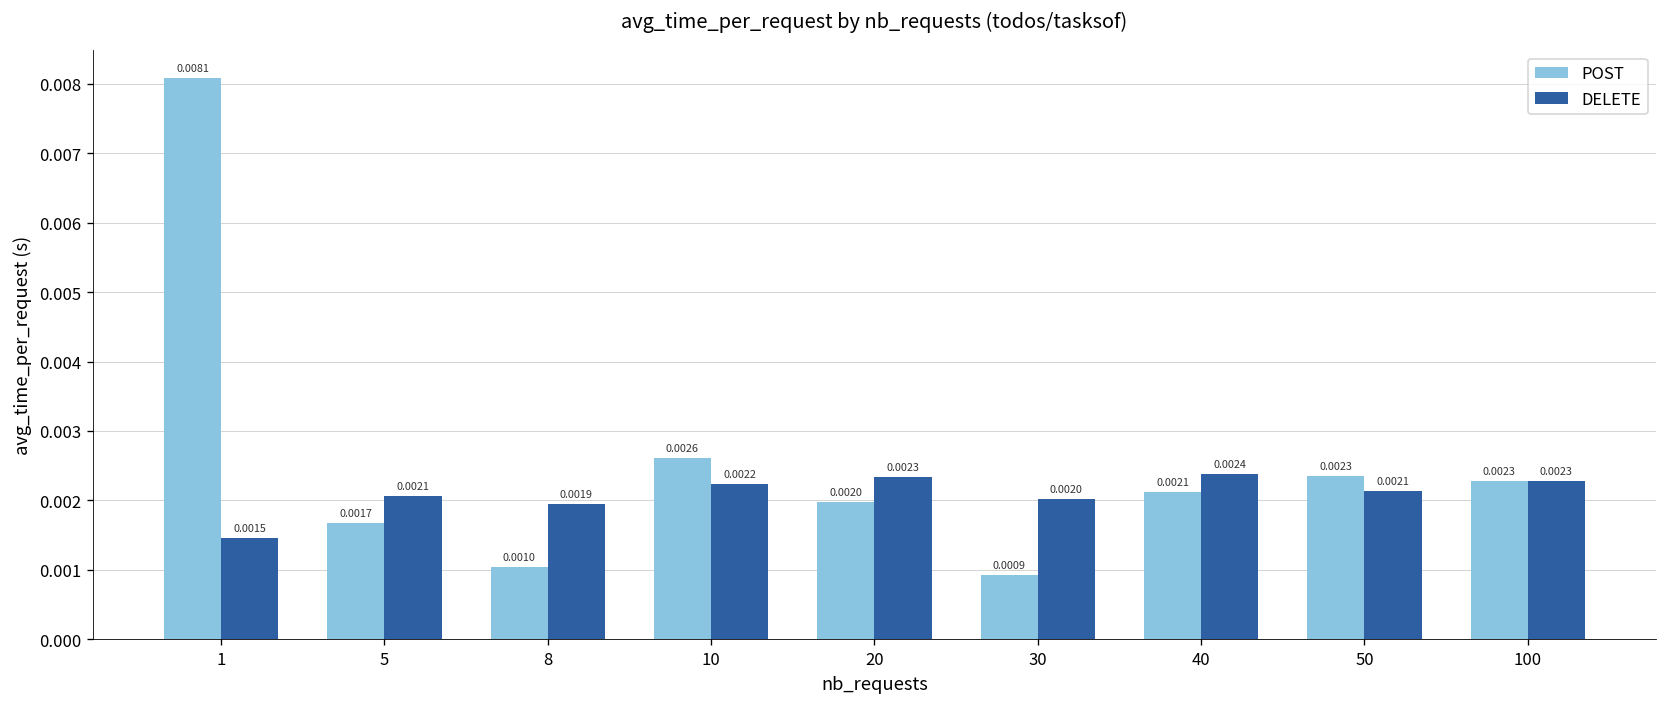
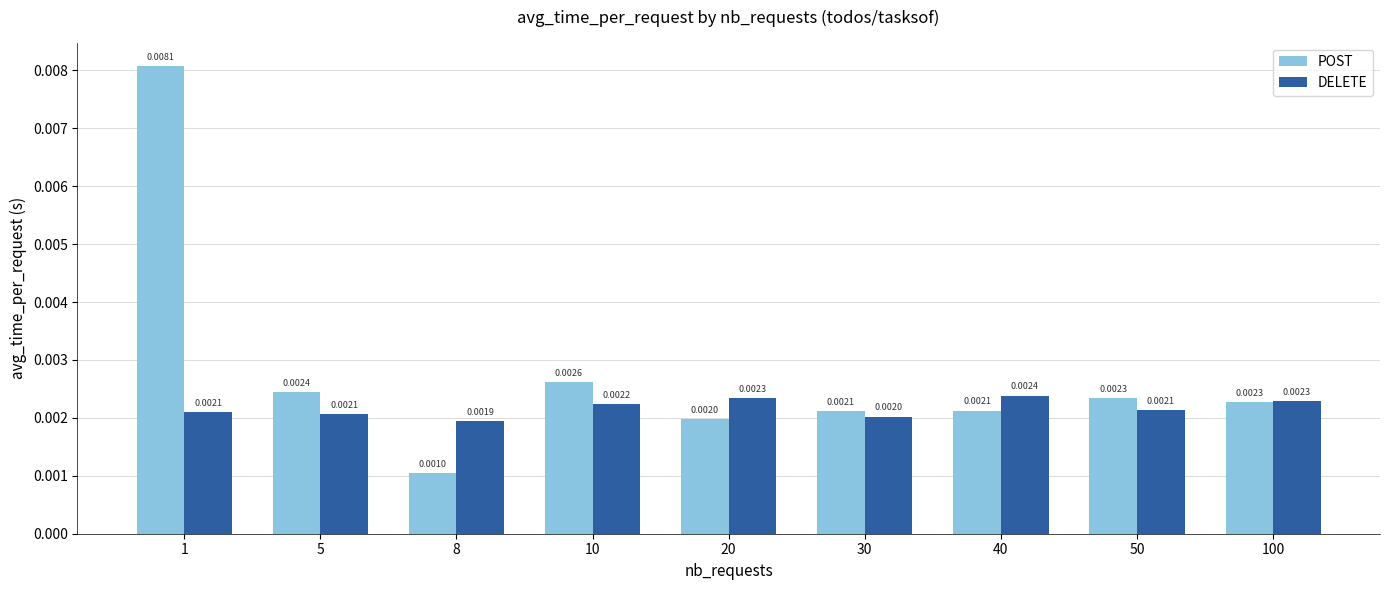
  {
    "POST": {
      "1": 0.0081,
-     "5": 0.0017,
+     "5": 0.0024,
      "8": 0.0010,
      "10": 0.0026,
      "20": 0.0020,
-     "30": 0.0009,
+     "30": 0.0021,
      "40": 0.0021,
      "50": 0.0023,
      "100": 0.0023
    },
    "DELETE": {
-     "1": 0.0015,
+     "1": 0.0021,
      "5": 0.0021,
      "8": 0.0019,
      "10": 0.0022,
      "20": 0.0023,
      "30": 0.0020,
      "40": 0.0024,
      "50": 0.0021,
      "100": 0.0023
    }
  }
